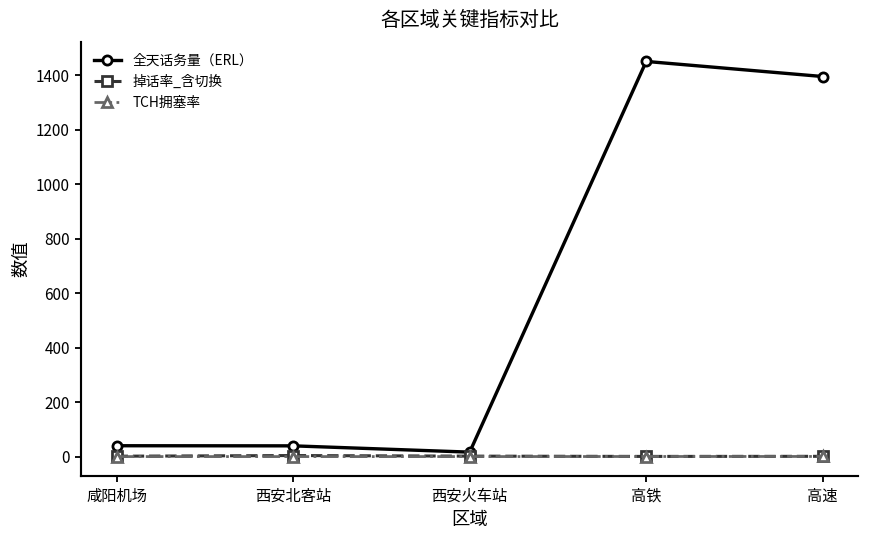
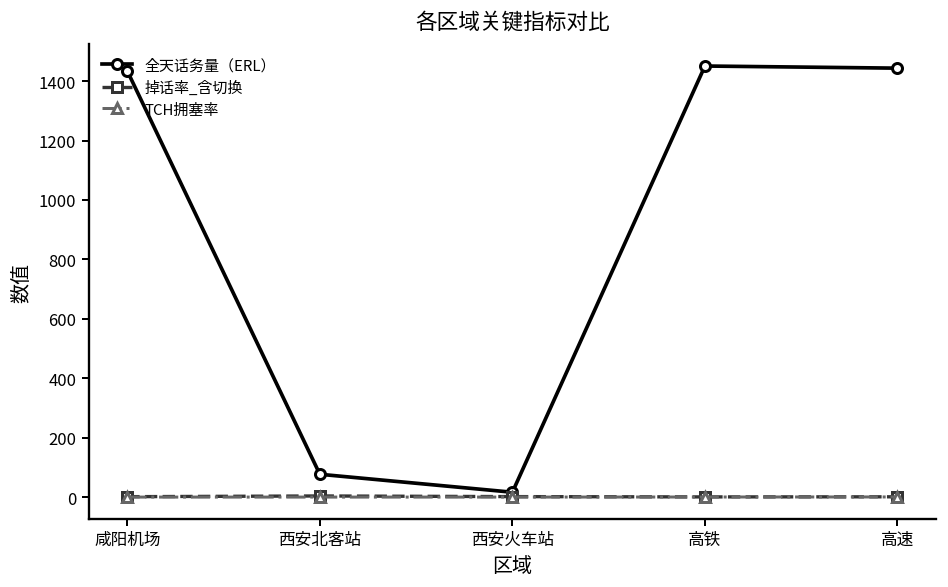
  {
    "全天话务量（ERL）": {
-     "咸阳机场": 40,
-     "西安北客站": 40,
+     "咸阳机场": 1430,
+     "西安北客站": 80,
      "西安火车站": 20,
      "高铁": 1450,
-     "高速": 1400
+     "高速": 1440
    }
  }
